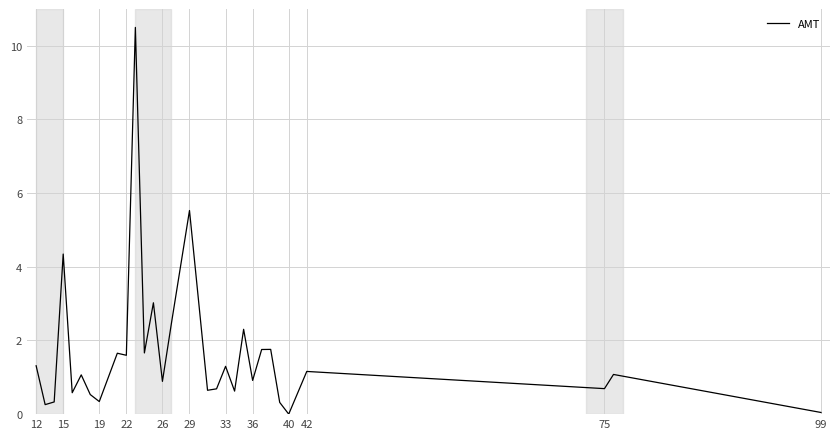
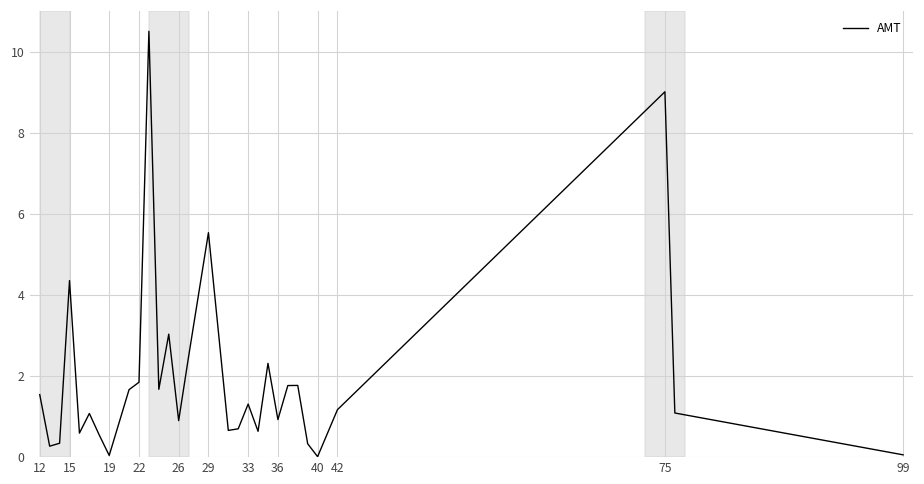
  {
-   "12": 1.3,
+   "12": 1.5,
    "15": 4.3,
-   "19": 0.3,
-   "22": 1.6,
+   "19": 0.0,
+   "22": 1.8,
    "26": 0.9,
    "29": 5.5,
    "33": 1.3,
    "36": 0.9,
    "40": 0.0,
    "42": 1.2,
-   "75": 0.7,
+   "75": 9.0,
    "99": 0.0
  }
